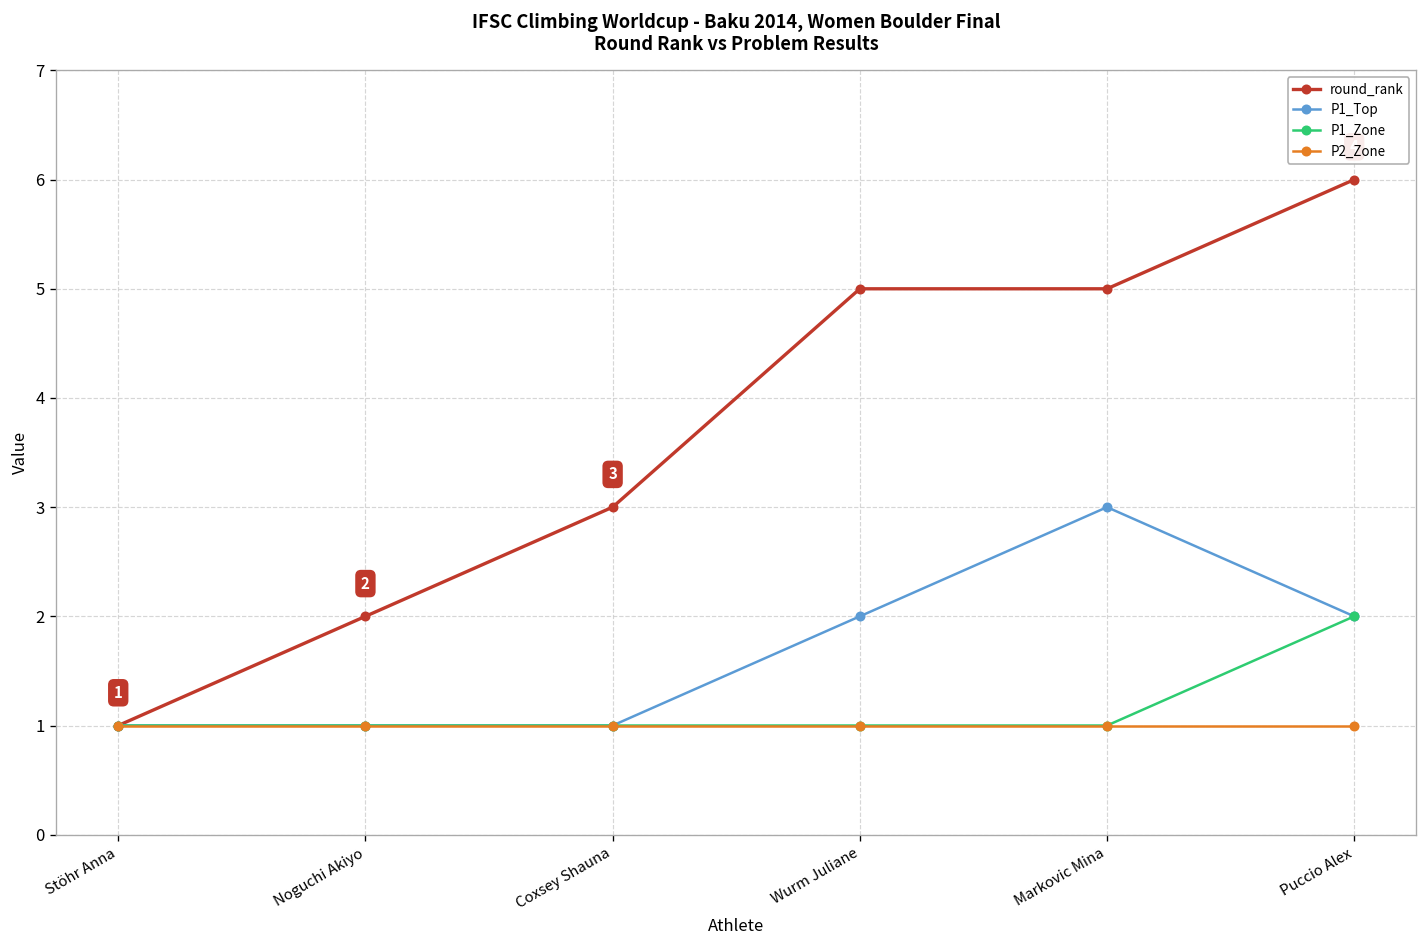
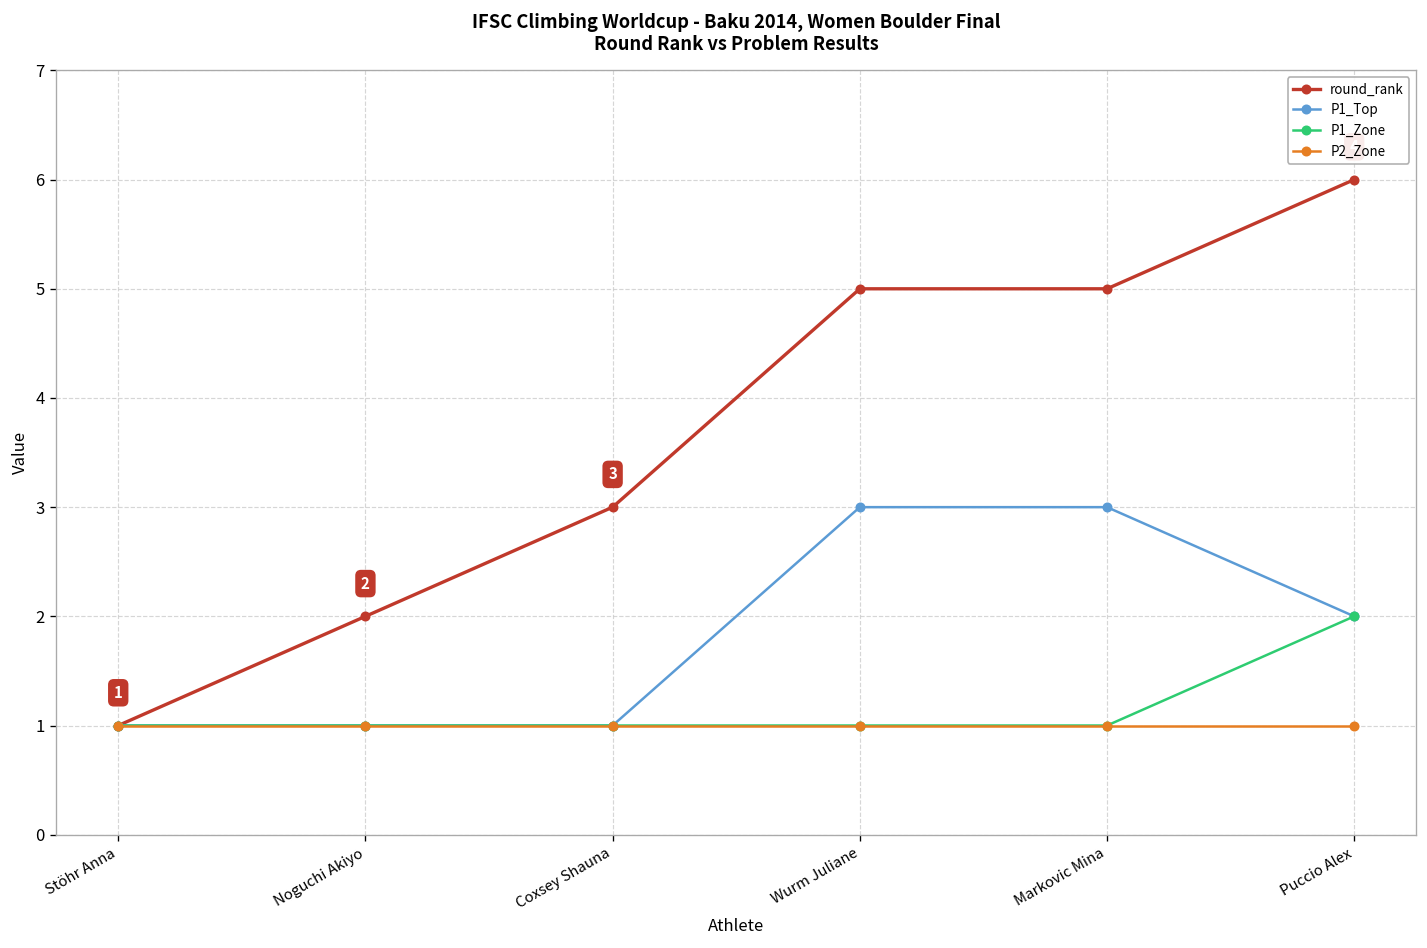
  {
    "round_rank": {
      "Wurm Juliane": 5,
      "Markovic Mina": 5,
      "Puccio Alex": 6
    },
    "P1_Top": {
-     "Wurm Juliane": 2,
+     "Wurm Juliane": 3,
      "Markovic Mina": 3
    },
    "P2_Zone": {
      "Puccio Alex": 1
    }
  }
